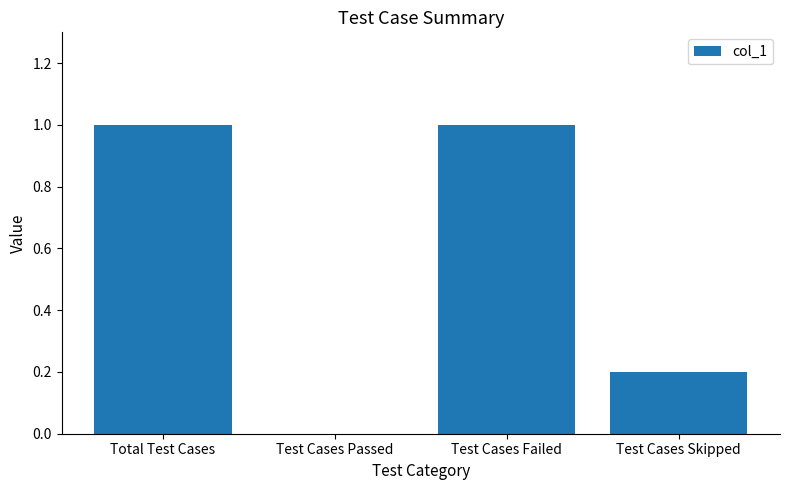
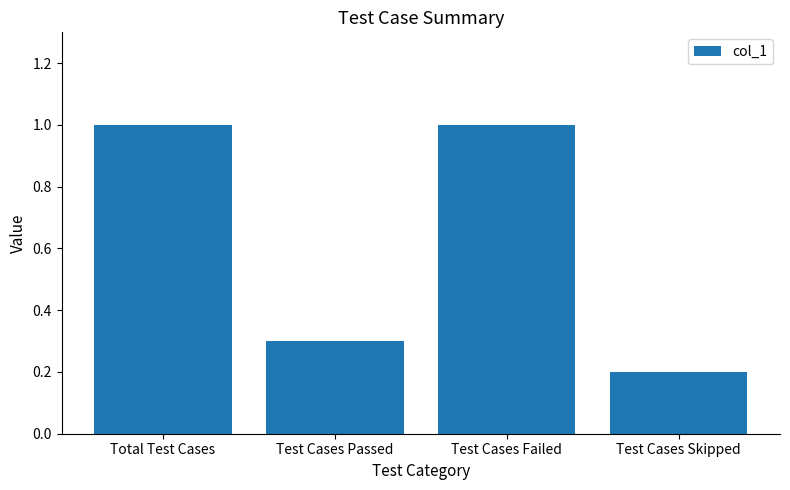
  {
    "Total Test Cases": 1.0,
-   "Test Cases Passed": 0.0,
+   "Test Cases Passed": 0.3,
    "Test Cases Failed": 1.0,
    "Test Cases Skipped": 0.2
  }
